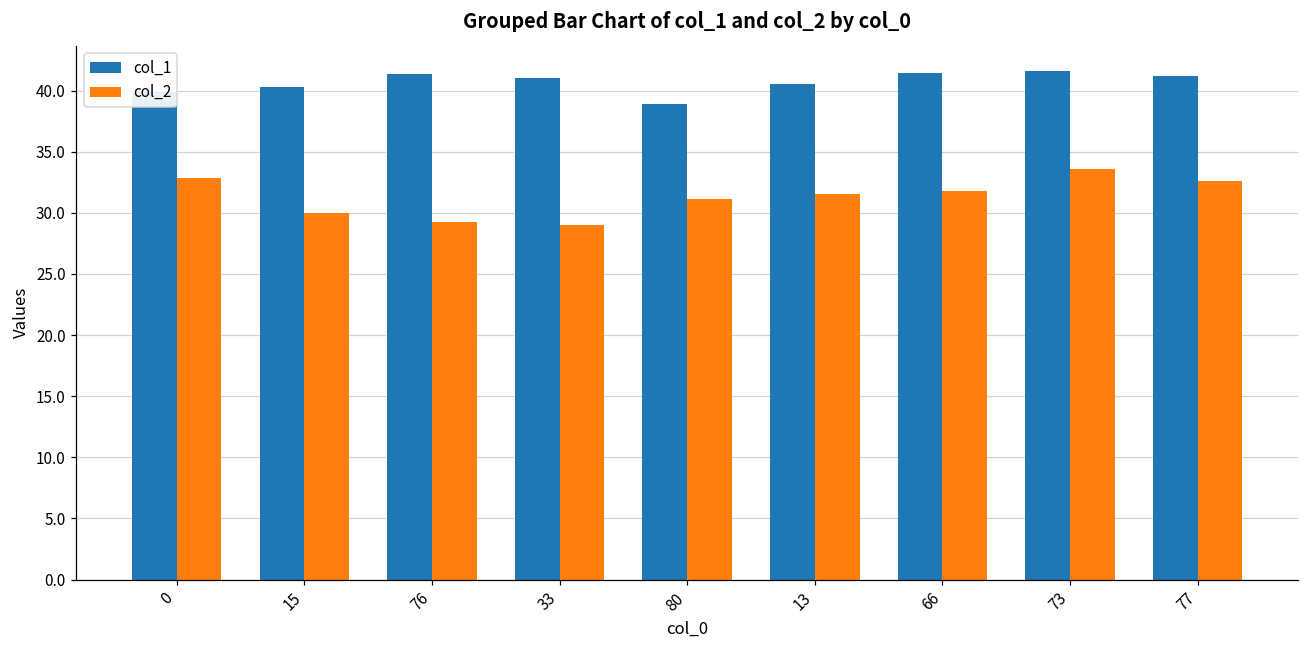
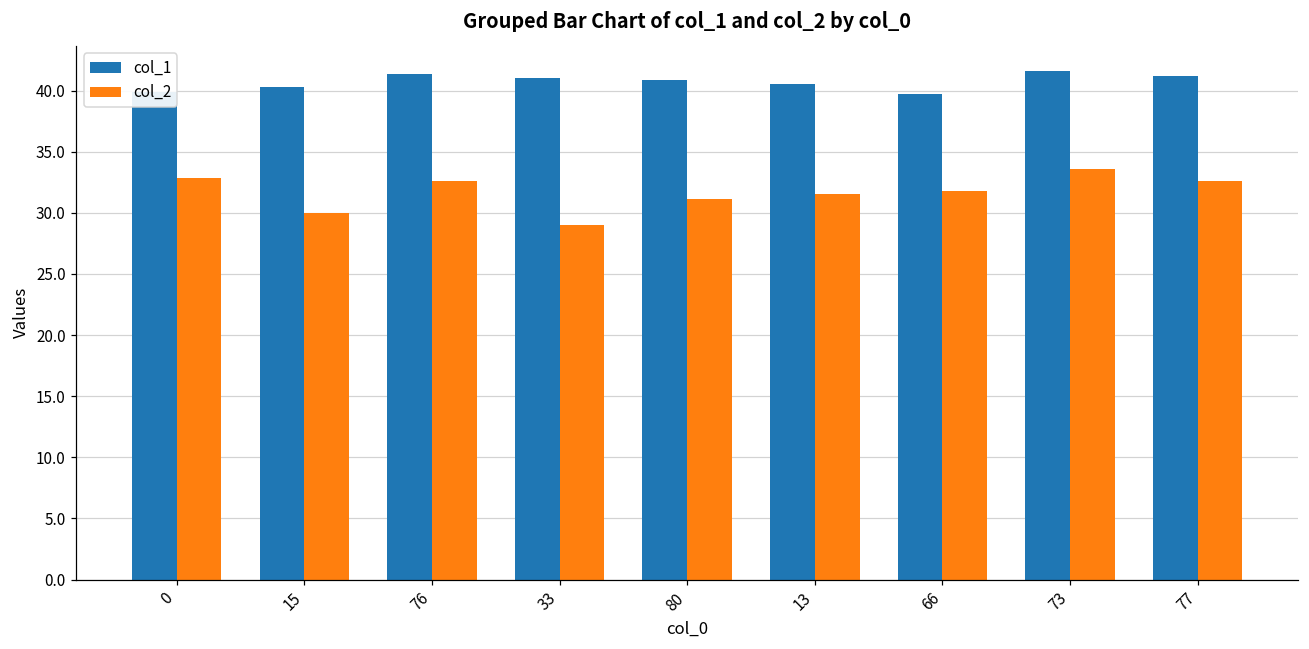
  {
    "col_1": {
      "15": 40.3,
      "76": 41.4,
      "33": 41.0,
-     "80": 38.9,
+     "80": 40.8,
      "13": 40.6,
-     "66": 41.5,
+     "66": 39.7,
      "73": 41.6,
      "77": 41.2
    },
    "col_2": {
      "0": 32.9,
      "15": 30.0,
-     "76": 29.3,
+     "76": 32.6,
      "33": 29.0,
      "80": 31.2,
      "13": 31.6,
      "66": 31.8,
      "73": 33.6,
      "77": 32.6
    }
  }
